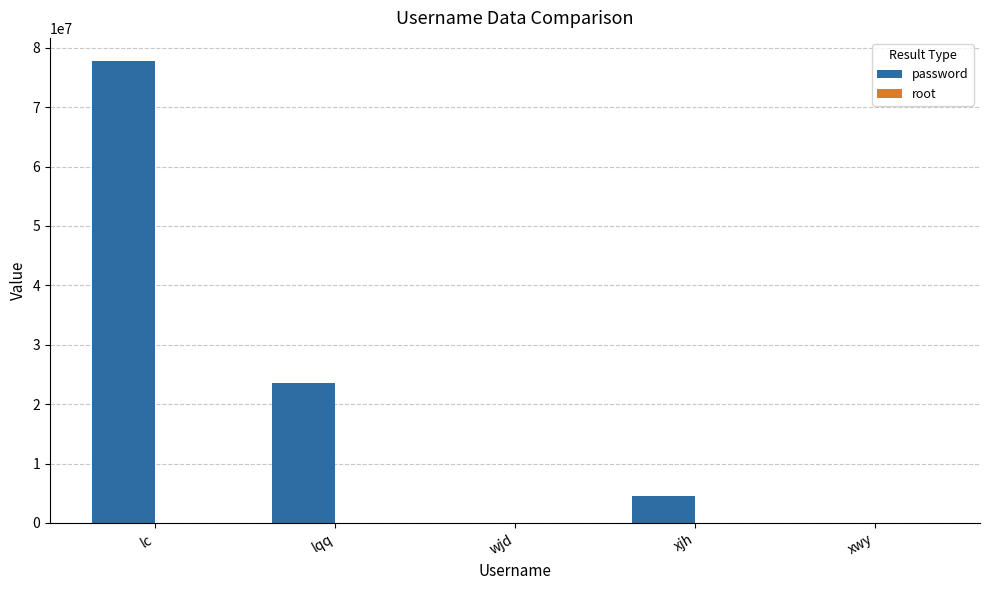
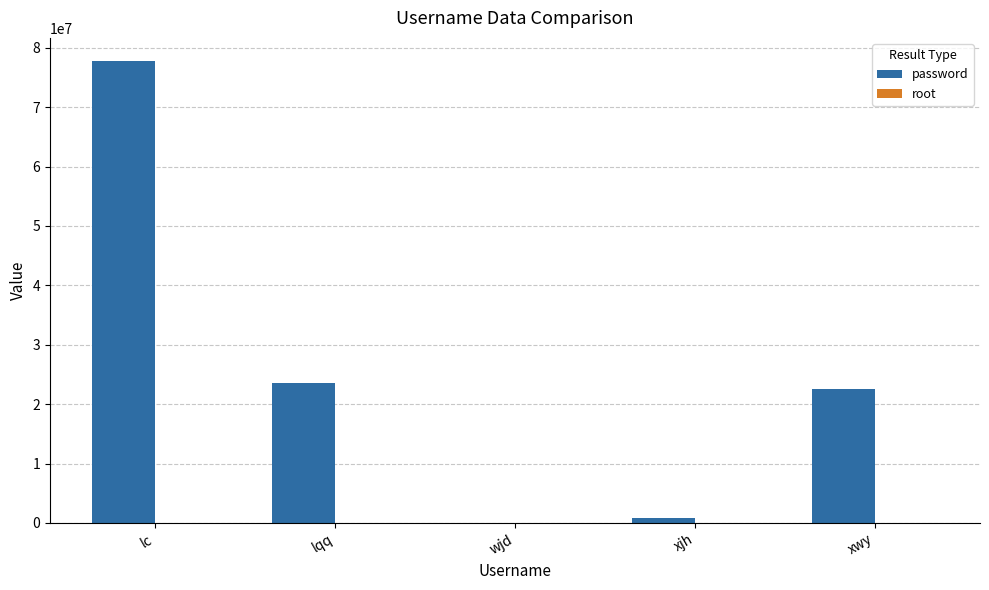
  {
    "password": {
      "lc": 78000000,
      "lqq": 24000000,
-     "xjh": 4000000,
-     "xwy": 0
+     "xjh": 1000000,
+     "xwy": 23000000
    }
  }
